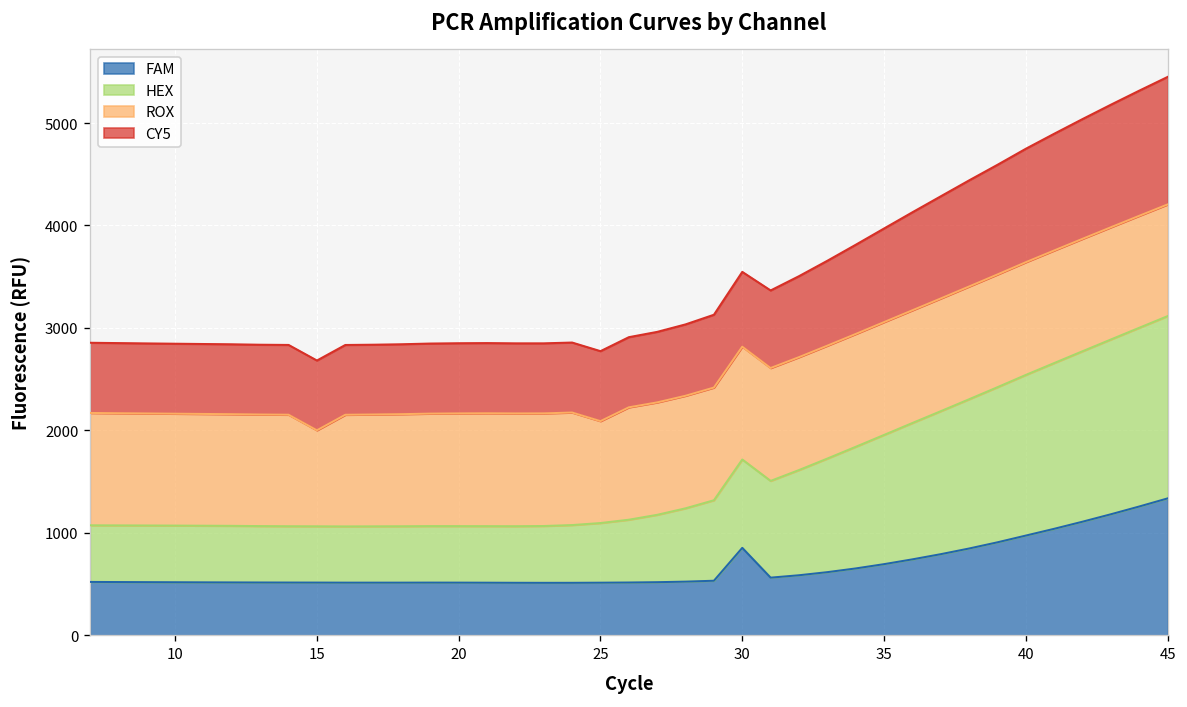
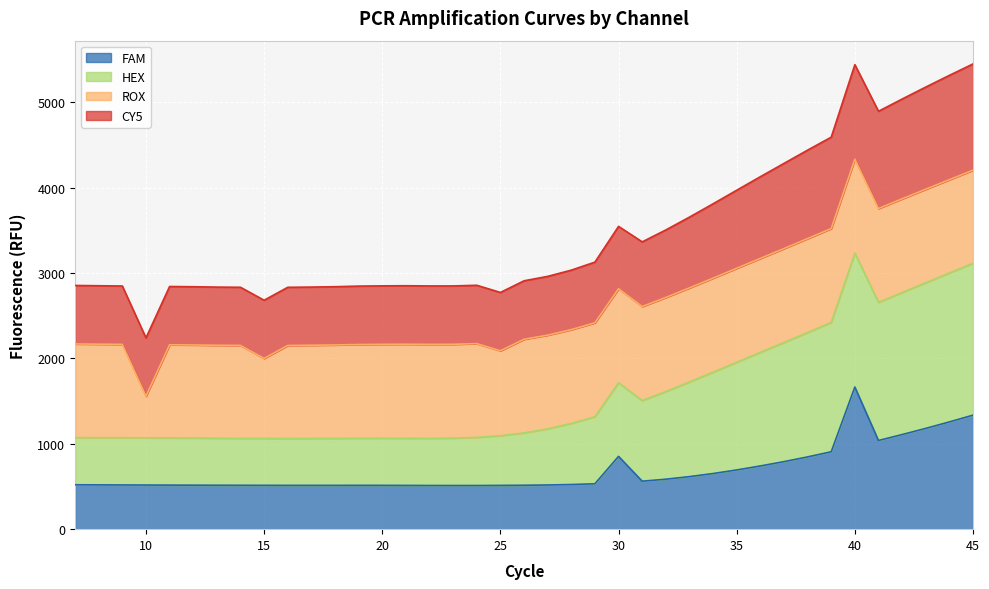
  {
    "FAM": {
      "10": 500,
      "15": 500,
      "20": 500,
      "25": 500,
      "30": 900,
      "35": 700,
-     "40": 1000,
+     "40": 1700,
      "45": 1300
    },
    "HEX": {
      "10": 600,
      "15": 500,
      "20": 600,
      "25": 600,
      "30": 900,
      "35": 1300,
      "40": 1600,
      "45": 1800
    },
    "ROX": {
-     "10": 1100,
+     "10": 500,
      "15": 900,
      "20": 1100,
      "25": 1000,
      "30": 1100,
      "35": 1100,
      "40": 1100,
      "45": 1100
    },
    "CY5": {
      "10": 700,
      "15": 700,
      "20": 700,
      "25": 700,
      "30": 700,
      "35": 900,
      "40": 1100,
      "45": 1200
    }
  }
